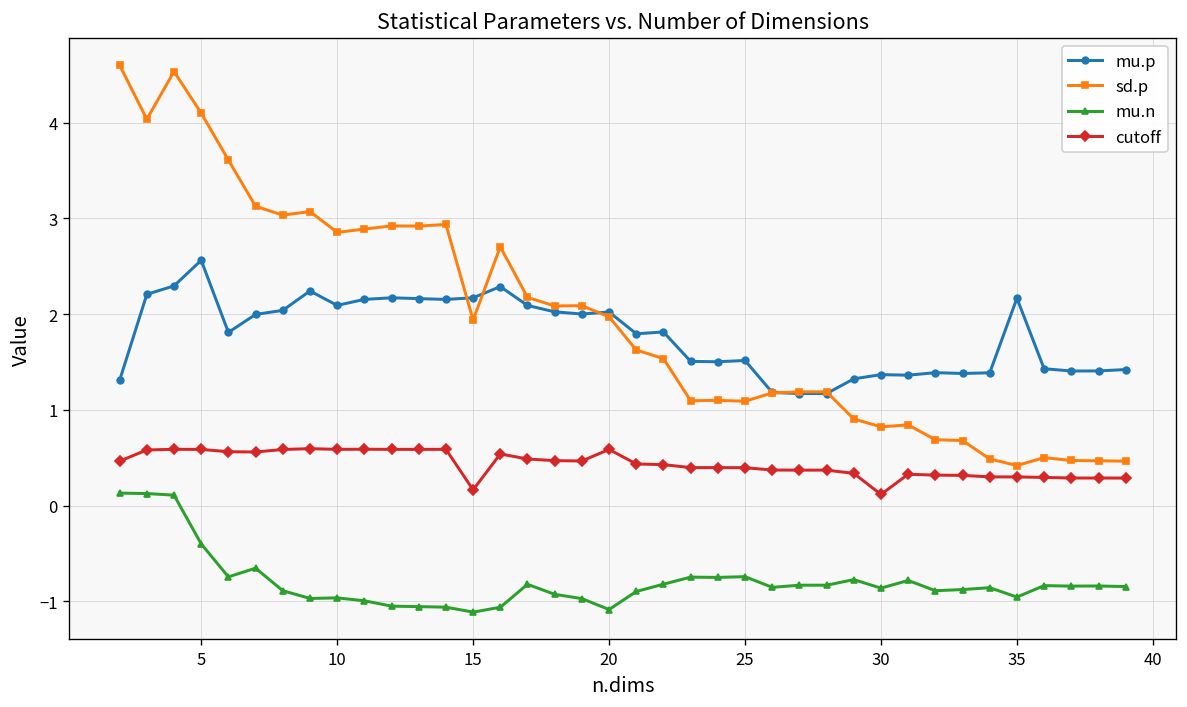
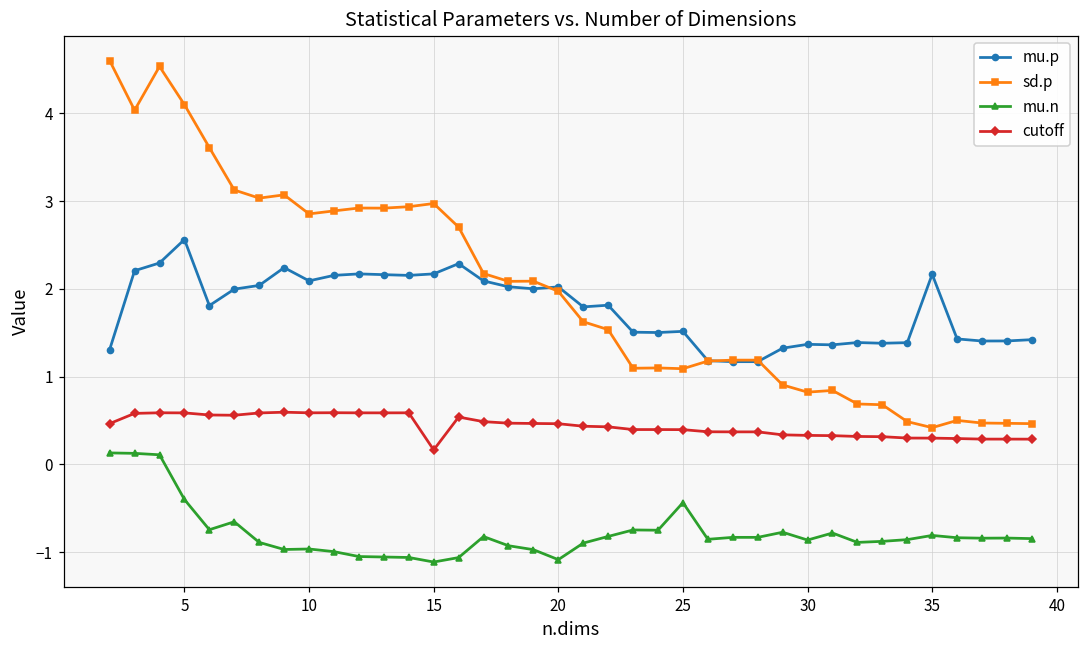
  {
    "mu.p": {
      "5": 2.6,
      "10": 2.1,
      "15": 2.2,
      "20": 2.0,
      "25": 1.5,
      "30": 1.4,
      "35": 2.2
    },
    "sd.p": {
      "5": 4.1,
      "10": 2.9,
-     "15": 1.9,
+     "15": 3.0,
      "20": 2.0,
      "25": 1.1,
      "30": 0.8,
      "35": 0.4
    },
    "mu.n": {
      "5": -0.4,
      "10": -1.0,
      "15": -1.1,
      "20": -1.1,
-     "25": -0.7,
+     "25": -0.4,
      "30": -0.9,
-     "35": -1.0
+     "35": -0.8
    },
    "cutoff": {
      "5": 0.6,
      "10": 0.6,
      "15": 0.2,
-     "20": 0.6,
+     "20": 0.5,
      "25": 0.4,
-     "30": 0.1,
+     "30": 0.3,
      "35": 0.3
    }
  }
